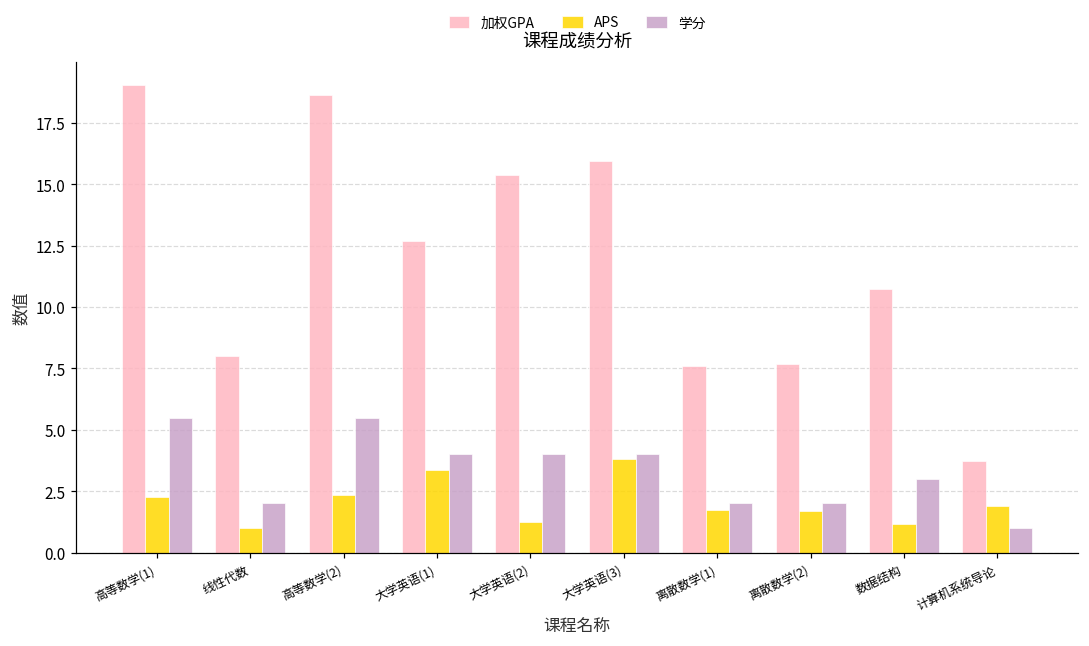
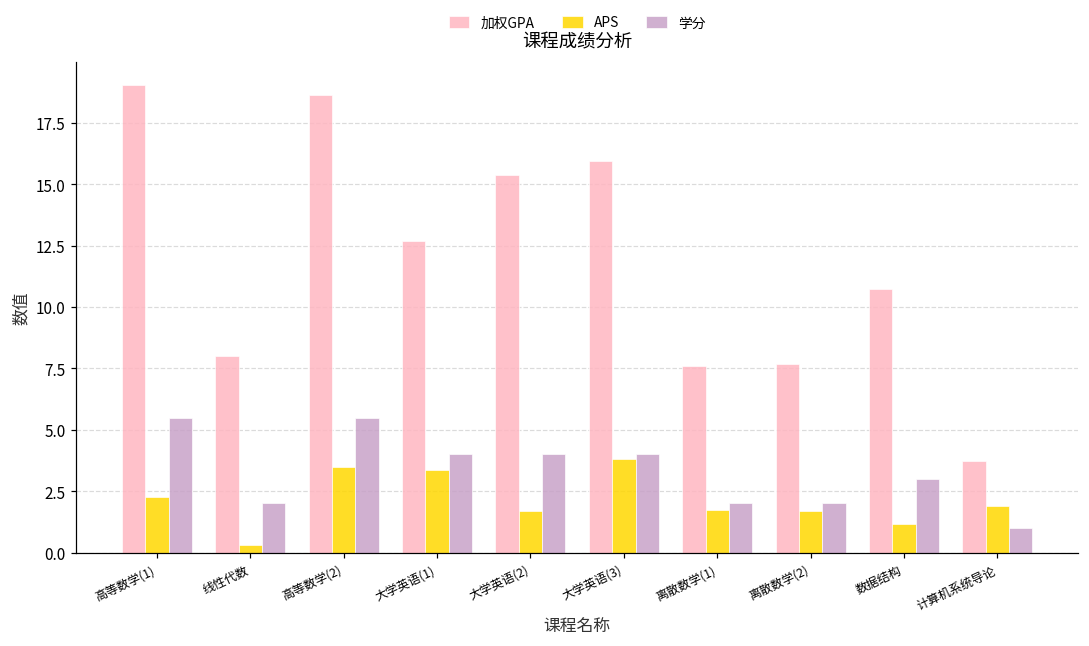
  {
    "APS": {
      "高等数学(1)": 2.3,
-     "线性代数": 1.0,
-     "高等数学(2)": 2.4,
+     "线性代数": 0.3,
+     "高等数学(2)": 3.5,
      "大学英语(1)": 3.4,
-     "大学英语(2)": 1.2,
+     "大学英语(2)": 1.7,
      "大学英语(3)": 3.8,
      "离散数学(1)": 1.8,
      "离散数学(2)": 1.7,
      "数据结构": 1.2,
      "计算机系统导论": 1.9
    }
  }
